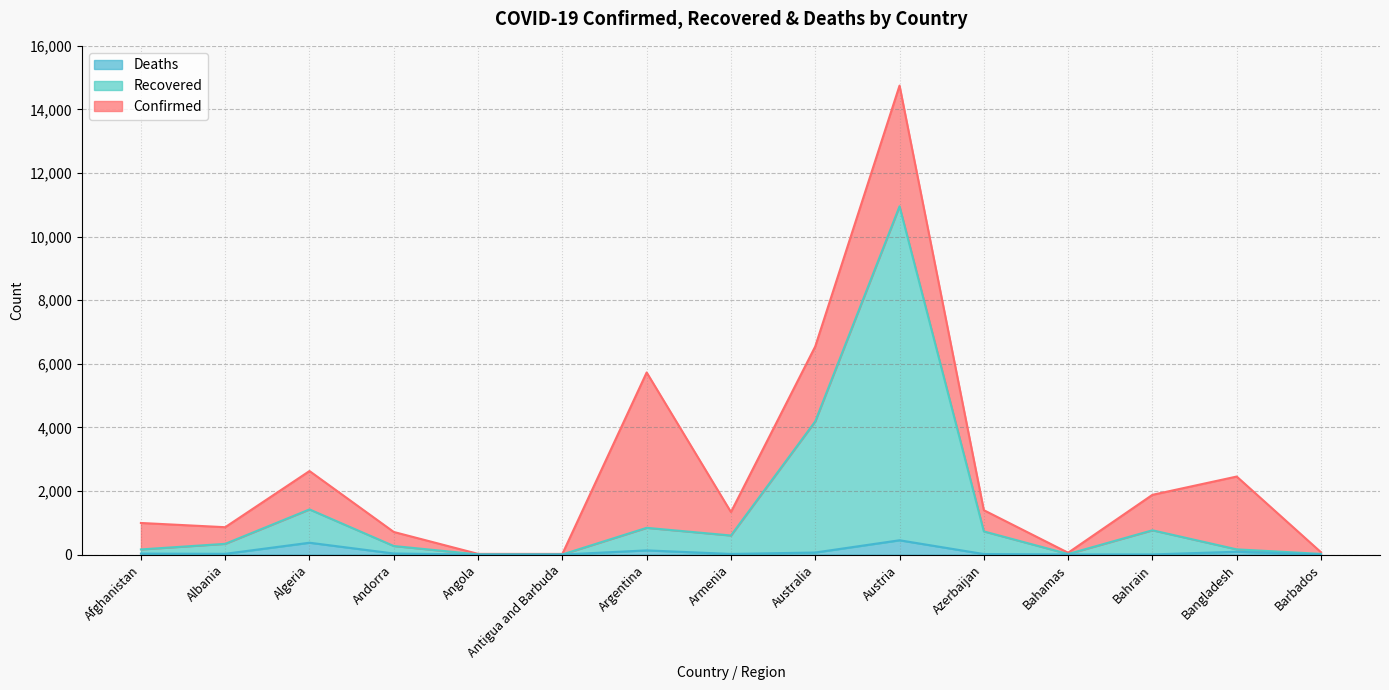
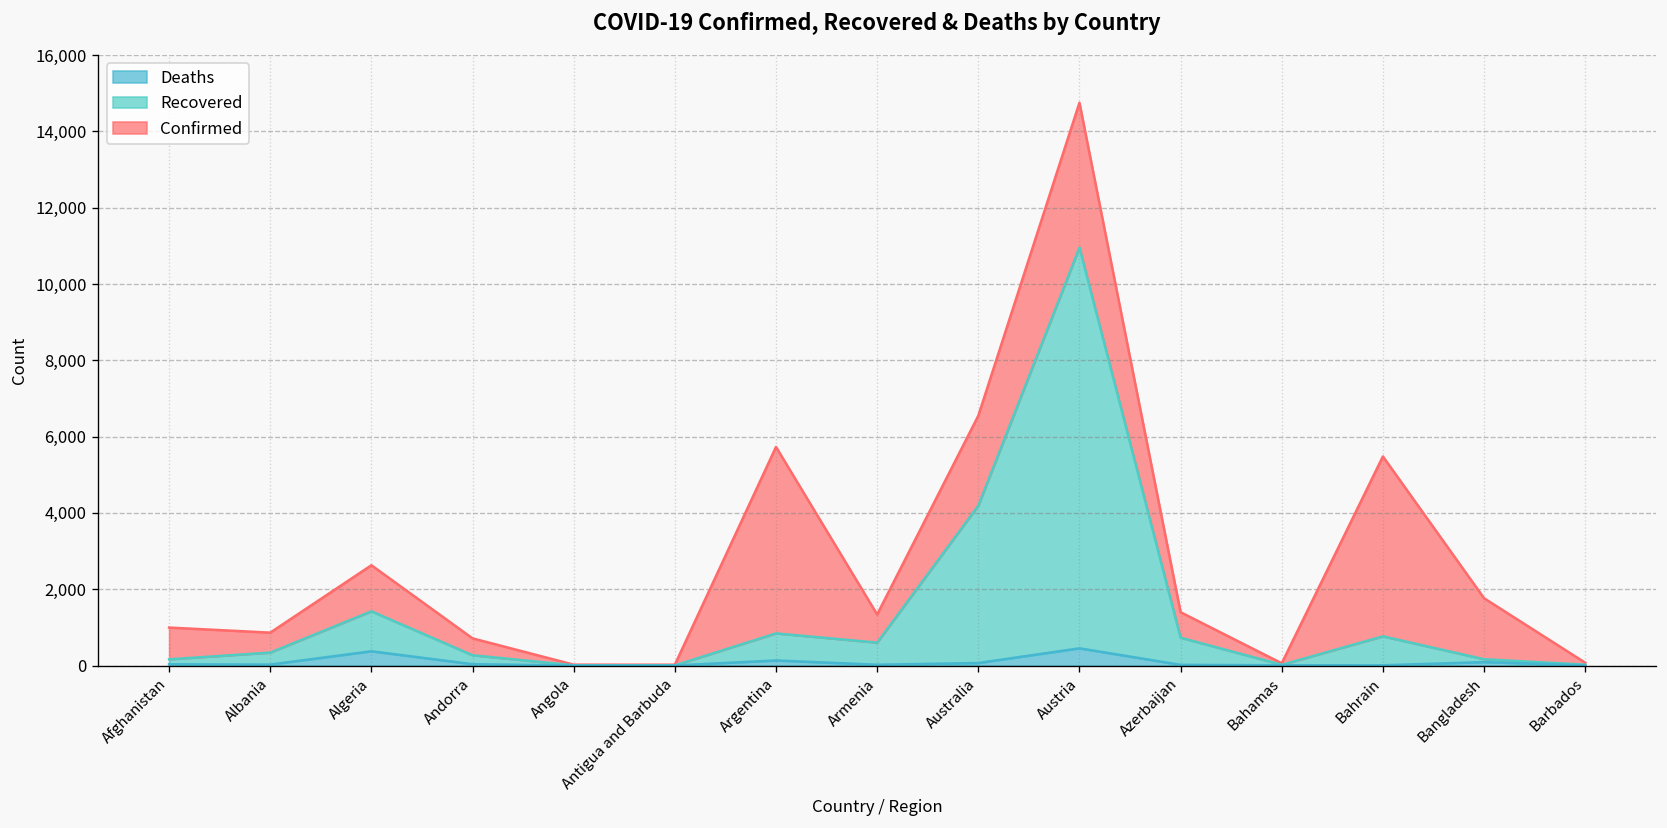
  {
    "Confirmed": {
      "Afghanistan": "1,000",
      "Albania": "900",
      "Algeria": "2,600",
      "Andorra": "700",
      "Argentina": "5,700",
      "Armenia": "1,300",
      "Australia": "6,500",
      "Austria": "14,700",
      "Azerbaijan": "1,400",
-     "Bahrain": "1,900",
-     "Bangladesh": "2,500"
+     "Bahrain": "5,500",
+     "Bangladesh": "1,800"
    }
  }
